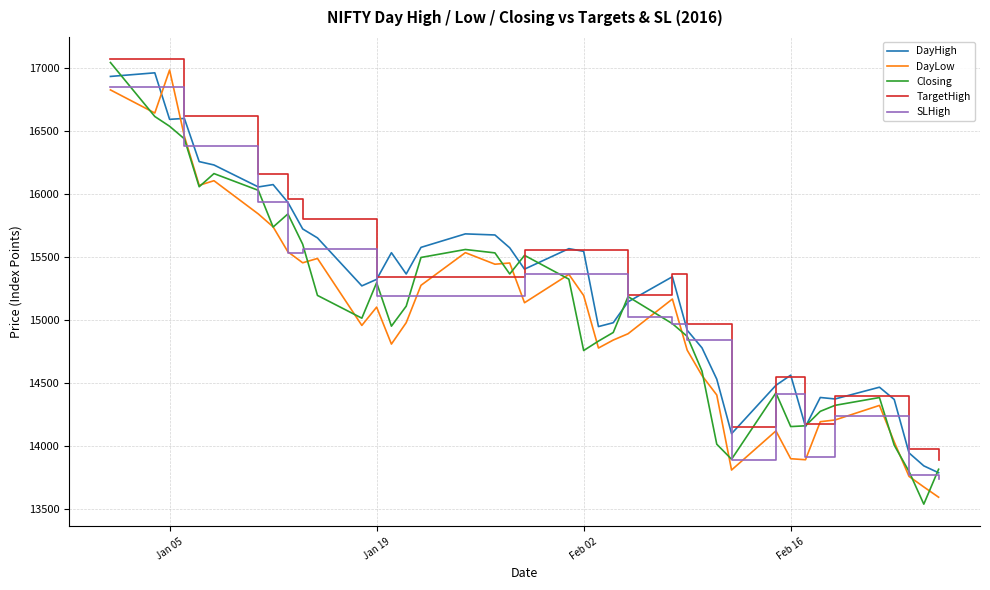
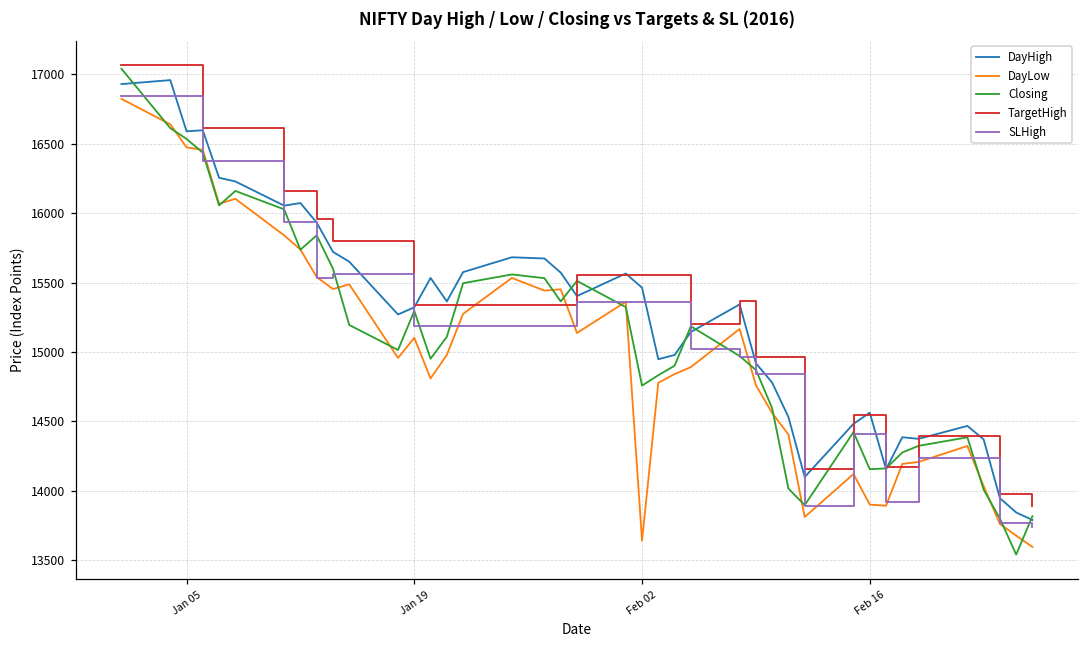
  {
    "DayHigh": {
      "Jan 05": 16590,
-     "Feb 02": 15540,
+     "Feb 02": 15460,
      "Feb 16": 14560
    },
    "DayLow": {
-     "Jan 05": 16980,
+     "Jan 05": 16470,
      "Jan 19": 15100,
-     "Feb 02": 15190,
+     "Feb 02": 13640,
      "Feb 16": 13900
    },
    "Closing": {
      "Jan 05": 16540,
      "Jan 19": 15300,
      "Feb 02": 14760,
      "Feb 16": 14160
    },
    "SLHigh": {
      "Jan 19": 15190
    }
  }
